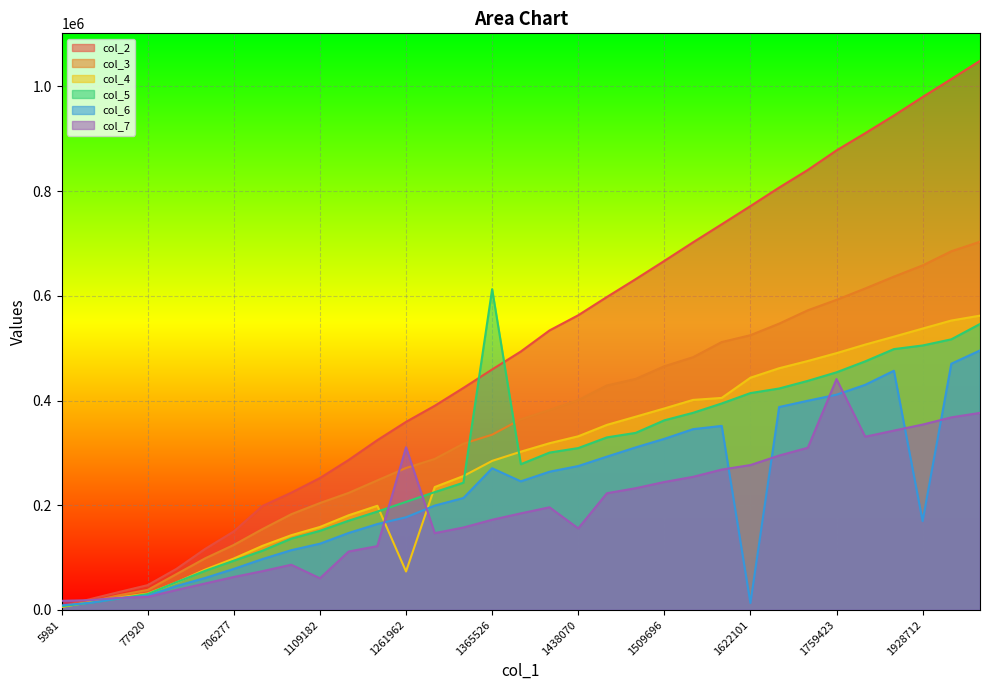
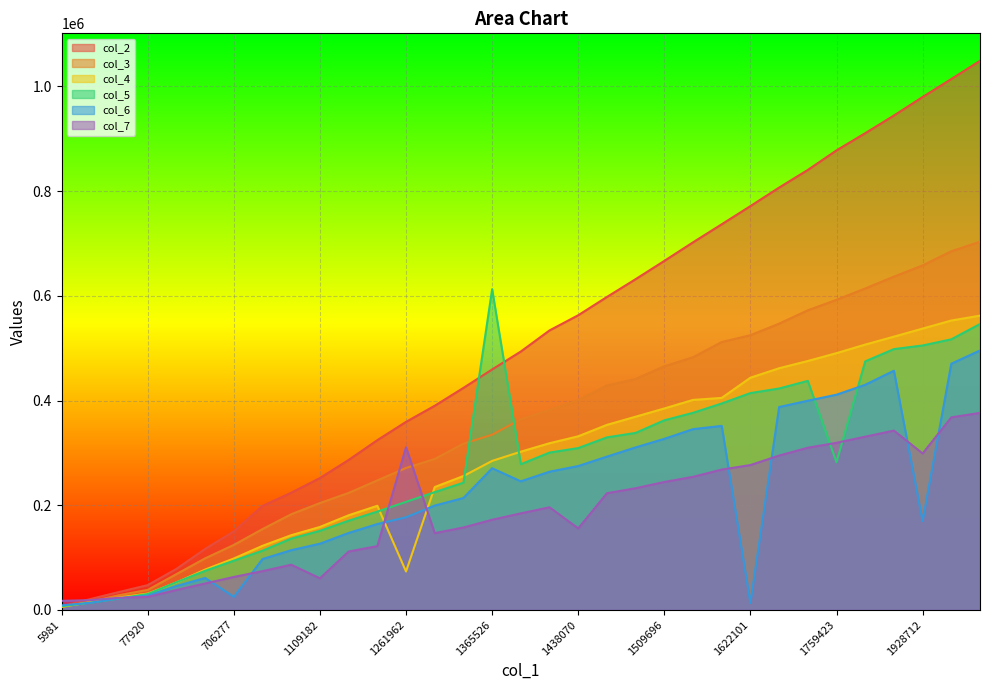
  {
    "col_4": {
      "1109182": 160000,
      "1261962": 70000,
      "1365526": 280000,
      "1438070": 330000,
      "1509696": 380000,
      "1622101": 440000,
      "1759423": 490000,
      "1928712": 540000
    },
    "col_5": {
      "1109182": 150000,
      "1261962": 210000,
      "1365526": 610000,
      "1438070": 310000,
      "1509696": 360000,
      "1622101": 410000,
-     "1759423": 450000,
+     "1759423": 280000,
      "1928712": 510000
    },
    "col_6": {
-     "706277": 80000,
+     "706277": 20000,
      "1109182": 130000,
      "1261962": 180000,
      "1365526": 270000,
      "1438070": 270000,
      "1509696": 330000,
      "1622101": 10000,
      "1759423": 410000,
      "1928712": 170000
    },
    "col_7": {
      "5981": 20000,
      "706277": 60000,
      "1109182": 60000,
      "1261962": 310000,
      "1365526": 170000,
      "1438070": 160000,
      "1509696": 240000,
      "1622101": 280000,
-     "1759423": 440000,
-     "1928712": 350000
+     "1759423": 320000,
+     "1928712": 300000
    }
  }
